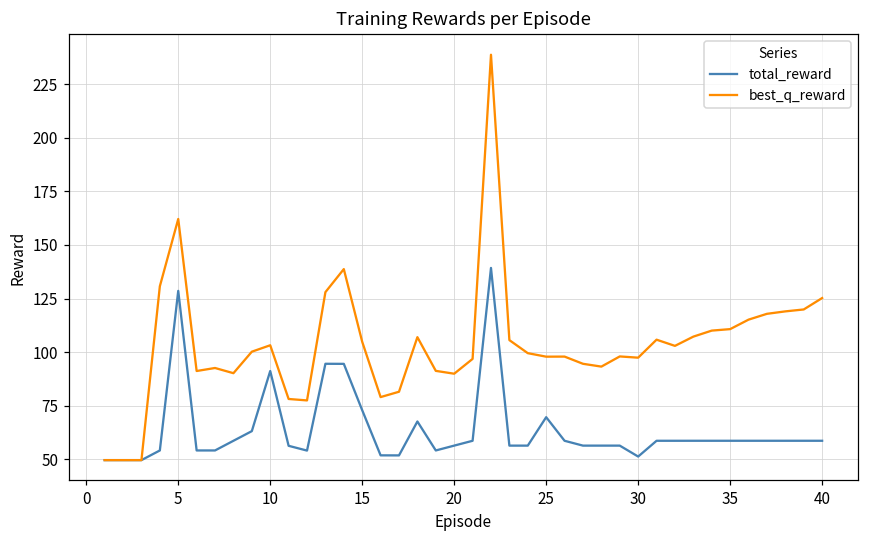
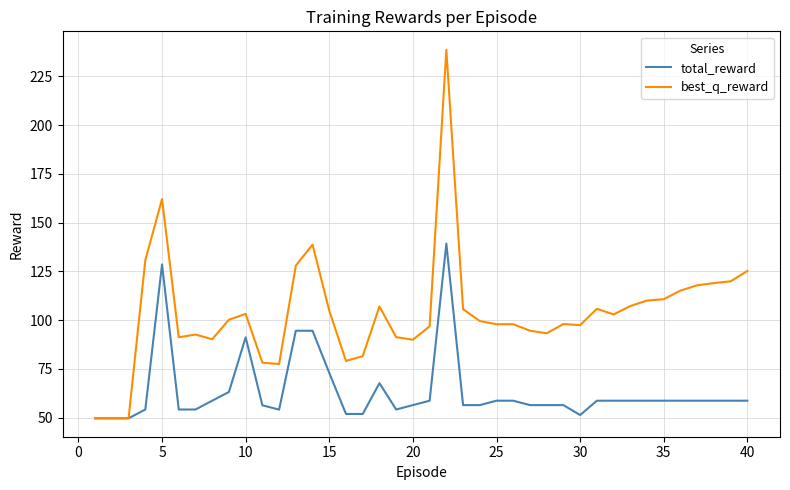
  {
    "total_reward": {
      "5": 129,
      "10": 91,
      "15": 73,
      "20": 56,
-     "25": 70,
+     "25": 59,
      "30": 51,
      "35": 59,
      "40": 59
    },
    "best_q_reward": {
      "5": 162,
      "10": 103,
      "15": 105,
      "20": 90,
      "25": 98,
      "30": 97,
      "35": 111,
      "40": 125
    }
  }
